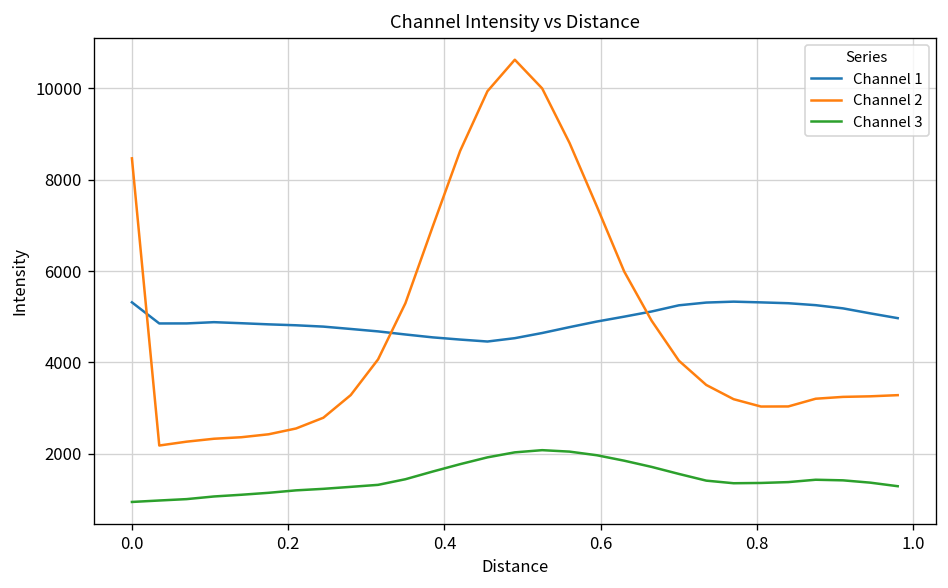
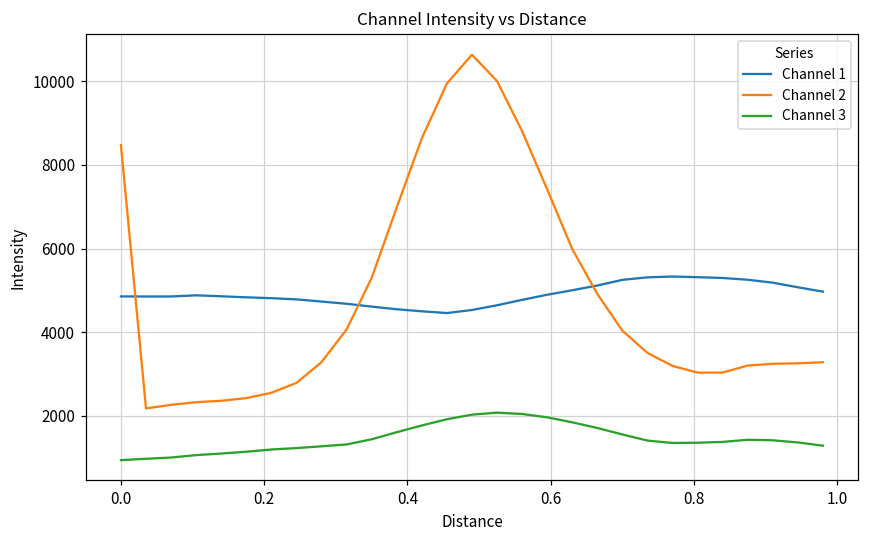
  {
    "Channel 1": {
-     "0.0": 5300
+     "0.0": 4900
    },
    "Channel 2": {
      "0.0": 8500
    },
    "Channel 3": {
      "0.0": 900
    }
  }
